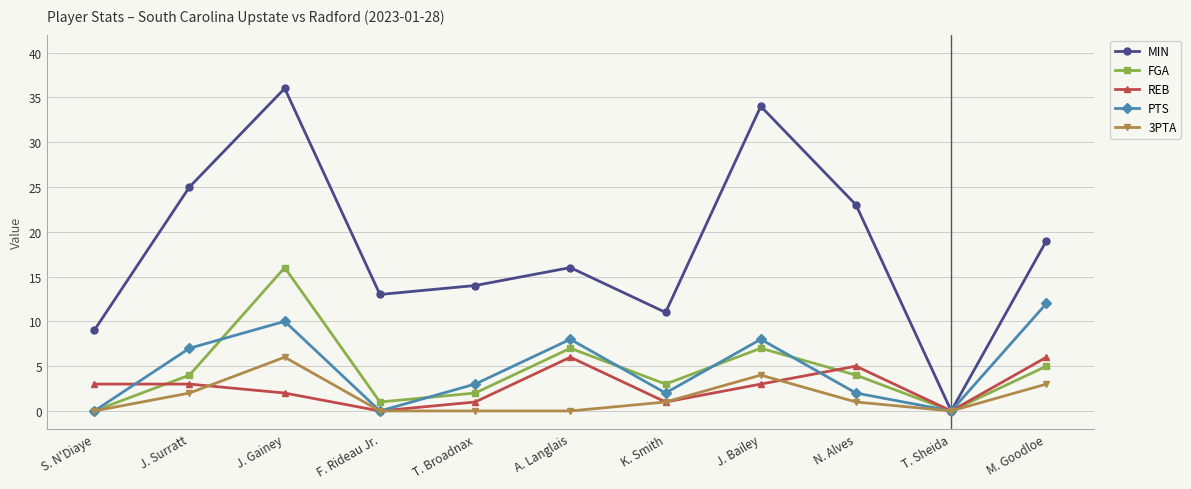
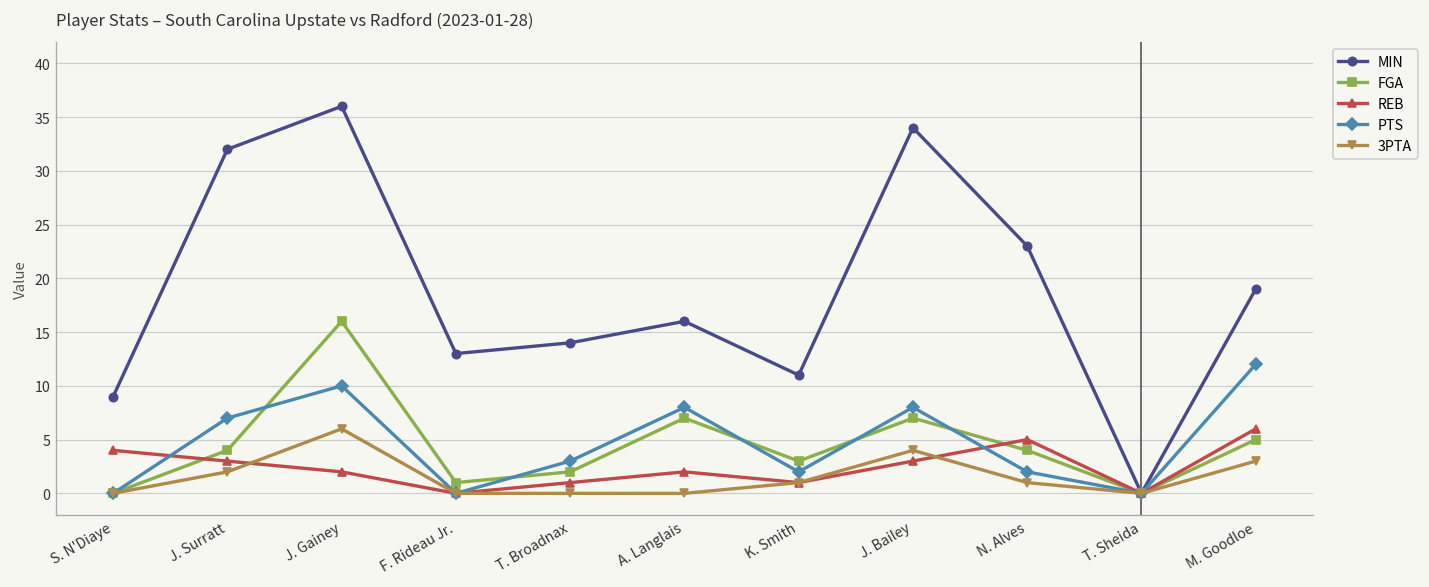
  {
    "MIN": {
      "S. N'Diaye": 9,
-     "J. Surratt": 25,
+     "J. Surratt": 32,
      "J. Gainey": 36,
      "F. Rideau Jr.": 13,
      "T. Broadnax": 14,
      "A. Langlais": 16,
      "K. Smith": 11,
      "J. Bailey": 34,
      "N. Alves": 23,
      "M. Goodloe": 19
    },
    "REB": {
-     "S. N'Diaye": 3,
+     "S. N'Diaye": 4,
      "J. Surratt": 3,
      "J. Gainey": 2,
      "T. Broadnax": 1,
-     "A. Langlais": 6,
+     "A. Langlais": 2,
      "J. Bailey": 3,
      "N. Alves": 5,
      "M. Goodloe": 6
    },
    "PTS": {
      "J. Surratt": 7,
      "J. Gainey": 10,
      "T. Broadnax": 3,
      "A. Langlais": 8,
      "K. Smith": 2,
      "J. Bailey": 8,
      "N. Alves": 2,
      "M. Goodloe": 12
    }
  }
